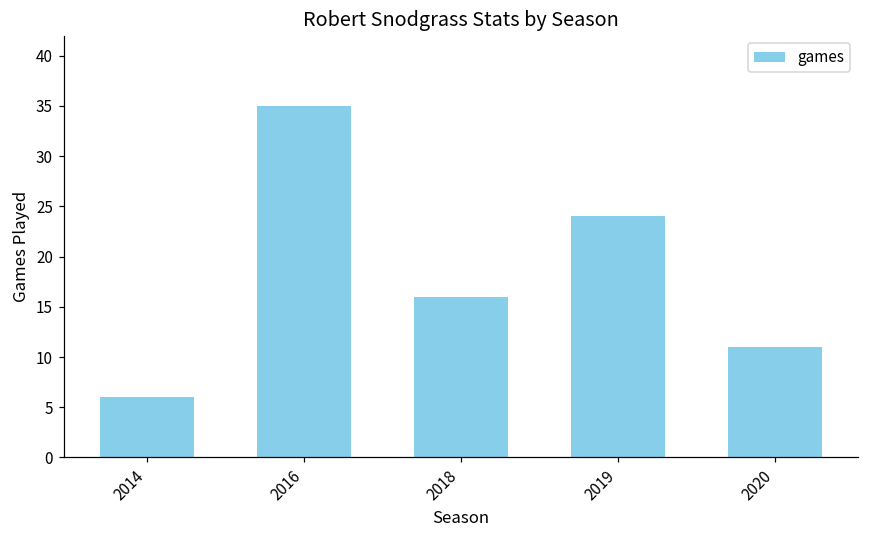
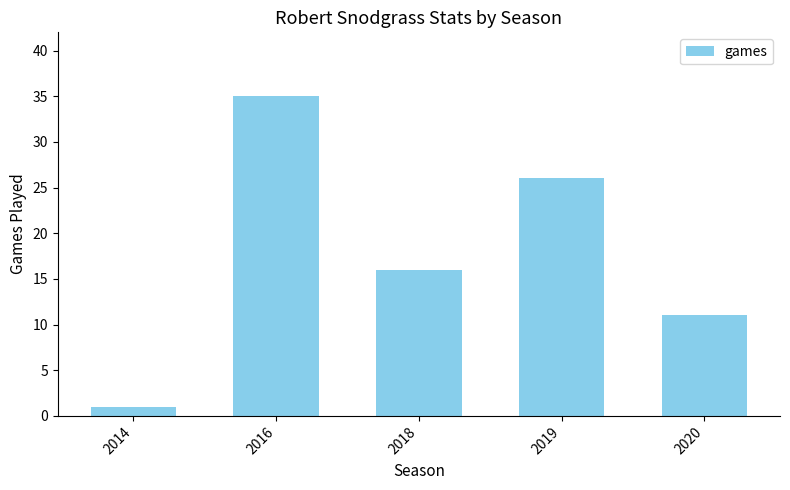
  {
-   "2014": 6,
+   "2014": 1,
    "2016": 35,
    "2018": 16,
-   "2019": 24,
+   "2019": 26,
    "2020": 11
  }
